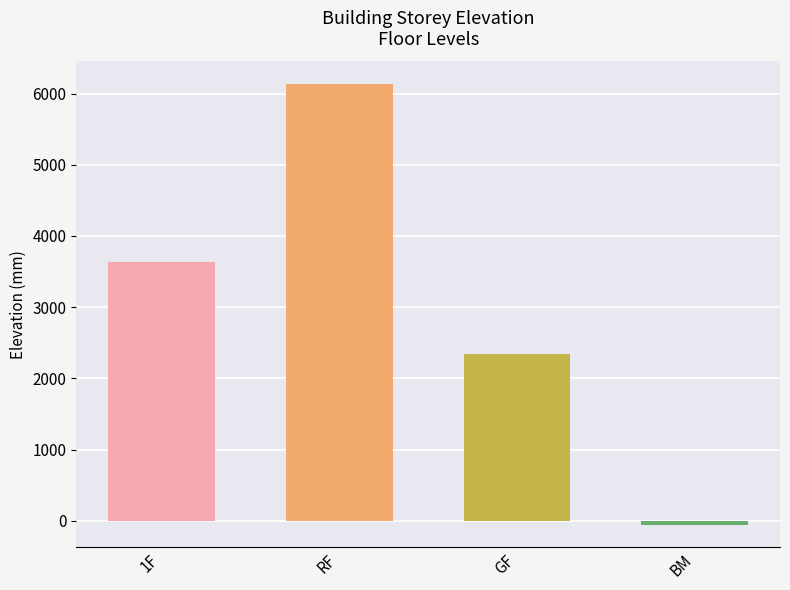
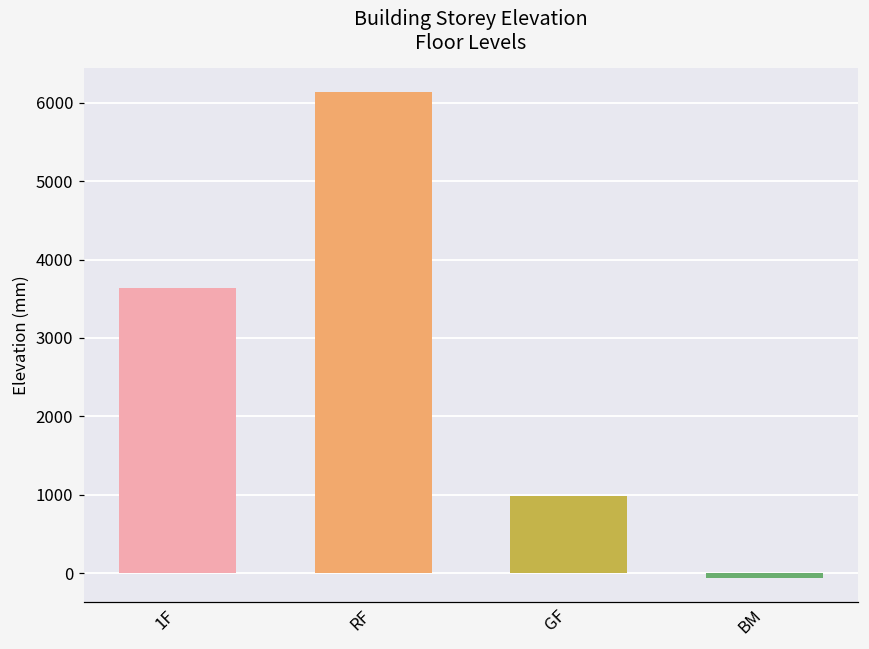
  {
    "1F": 3600,
    "RF": 6100,
-   "GF": 2300,
+   "GF": 1000,
    "BM": -100
  }
